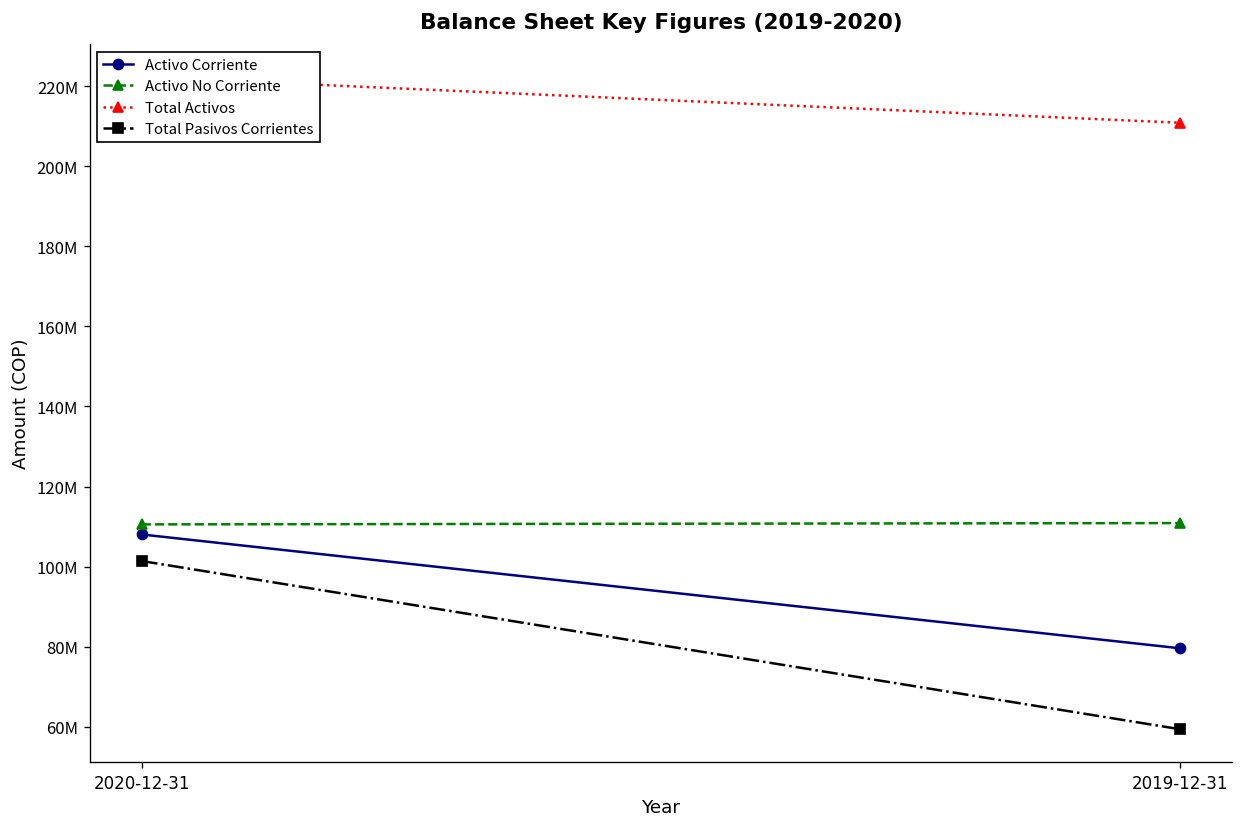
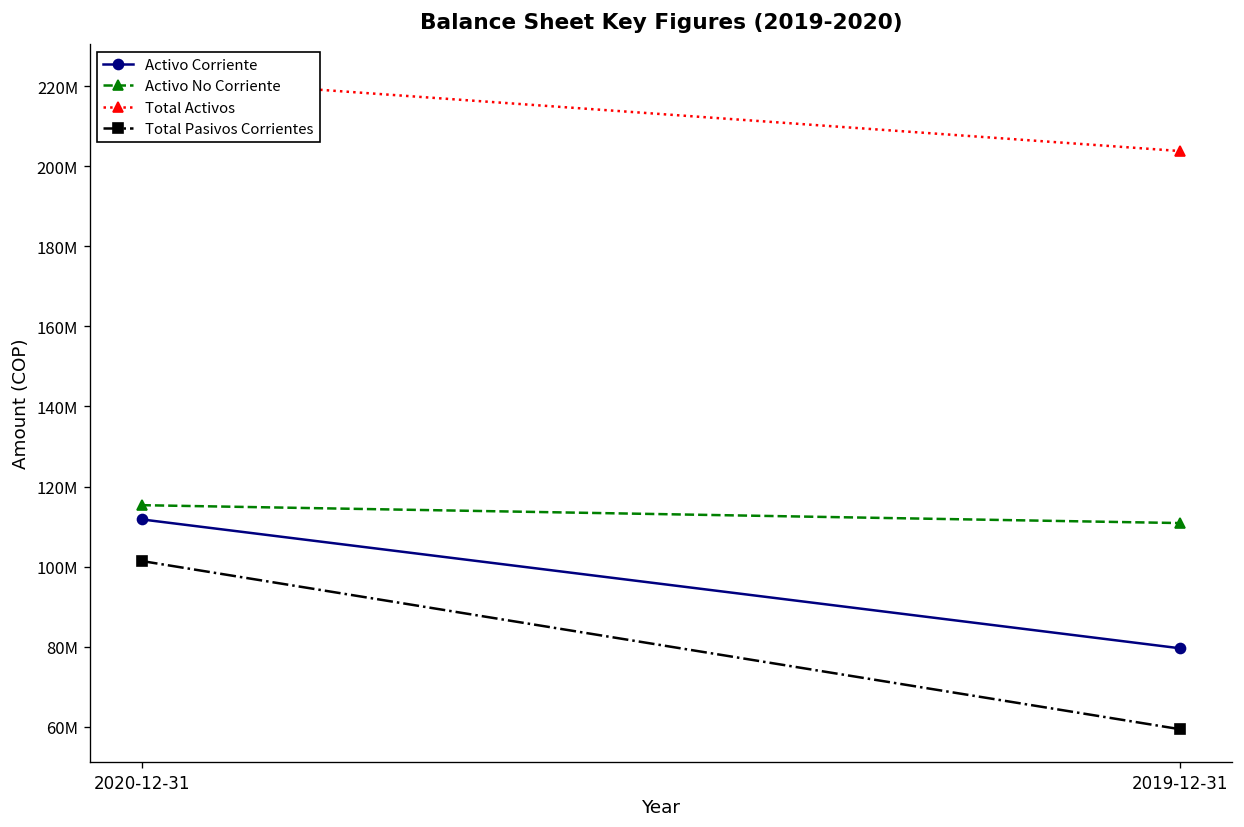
  {
    "Activo Corriente": {
-     "2020-12-31": 108000000,
+     "2020-12-31": 112000000,
      "2019-12-31": 80000000
    },
    "Activo No Corriente": {
-     "2020-12-31": 111000000,
+     "2020-12-31": 115000000,
      "2019-12-31": 111000000
    },
    "Total Activos": {
-     "2019-12-31": 211000000
+     "2019-12-31": 204000000
    },
    "Total Pasivos Corrientes": {
      "2020-12-31": 101000000,
      "2019-12-31": 59000000
    }
  }
